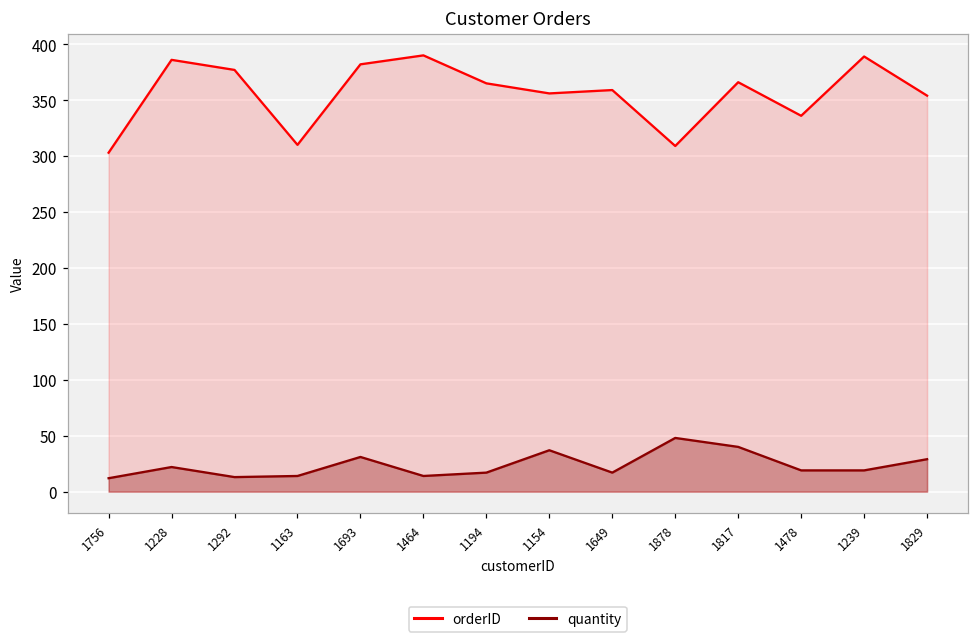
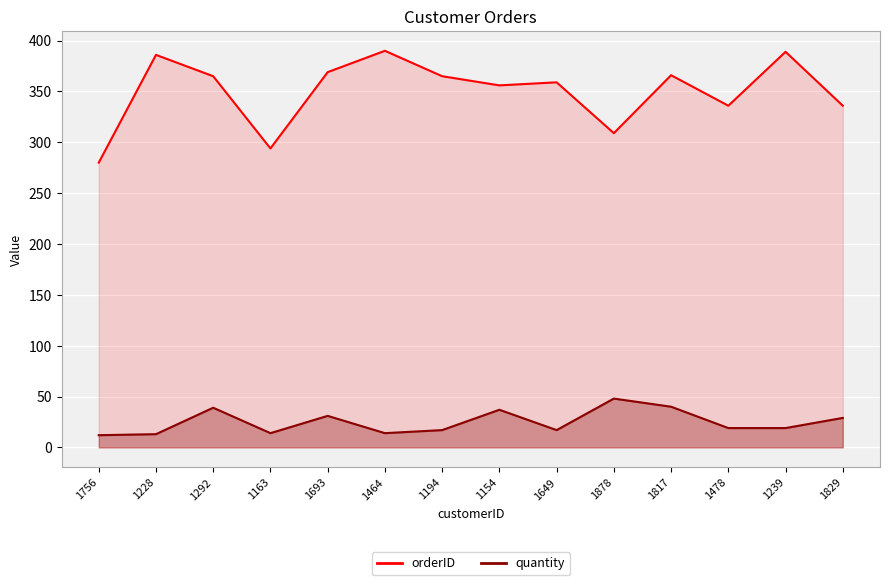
  {
    "orderID": {
-     "1756": 303,
+     "1756": 280,
      "1228": 386,
-     "1292": 377,
-     "1163": 310,
-     "1693": 382,
+     "1292": 365,
+     "1163": 294,
+     "1693": 369,
      "1464": 390,
      "1194": 365,
      "1154": 356,
      "1649": 359,
      "1878": 309,
      "1817": 366,
      "1478": 336,
      "1239": 389,
-     "1829": 354
+     "1829": 336
    },
    "quantity": {
      "1756": 12,
-     "1228": 22,
-     "1292": 13,
+     "1228": 13,
+     "1292": 39,
      "1163": 14,
      "1693": 31,
      "1464": 14,
      "1194": 17,
      "1154": 37,
      "1649": 17,
      "1878": 48,
      "1817": 40,
      "1478": 19,
      "1239": 19,
      "1829": 29
    }
  }
